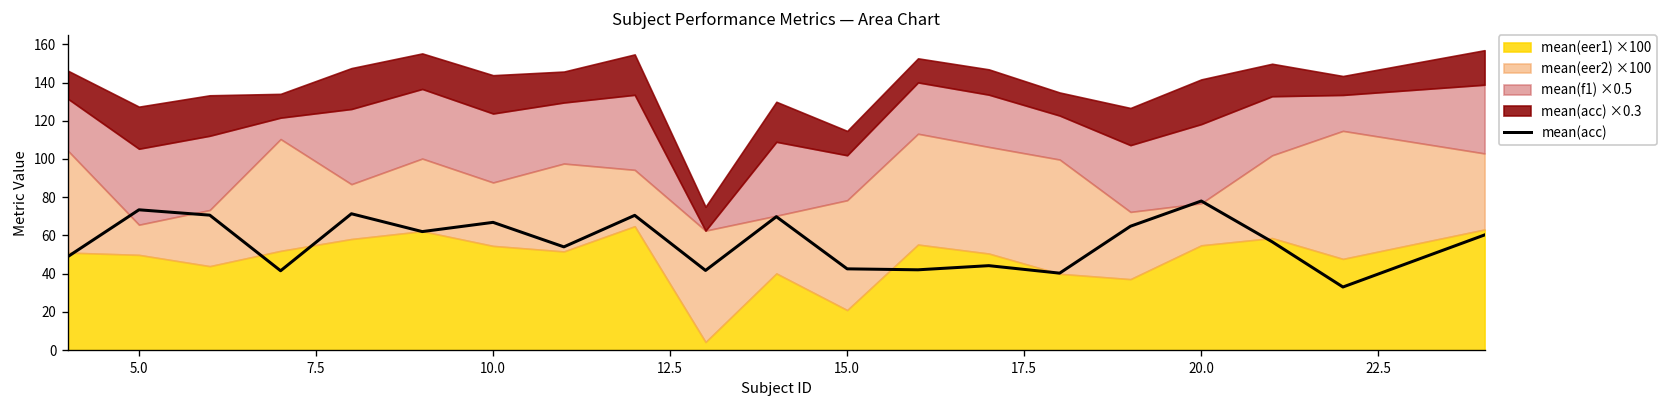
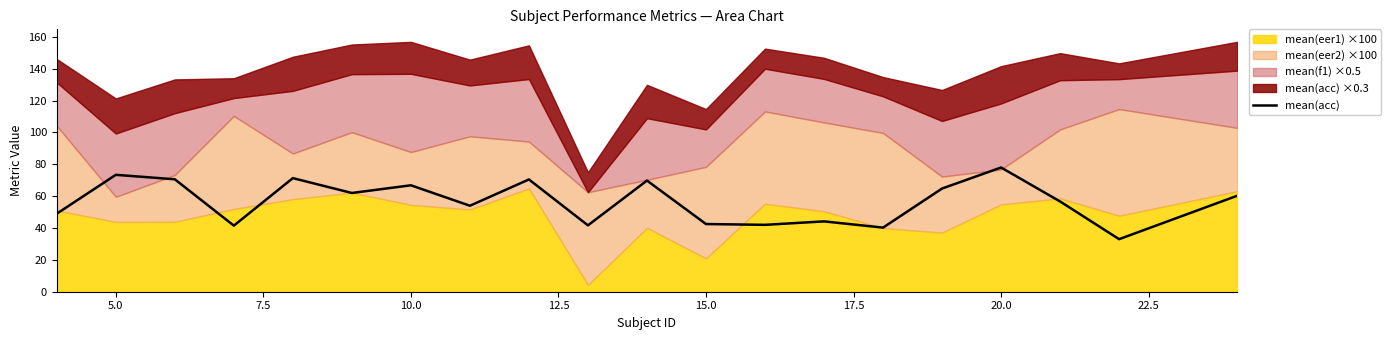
  {
    "mean(eer1) ×100": {
-     "5.0": 50,
+     "5.0": 44,
      "10.0": 55,
      "15.0": 21,
      "20.0": 55
    },
    "mean(acc)": {
      "5.0": 73,
      "10.0": 67,
      "15.0": 43
    },
    "mean(eer2) ×100": {
      "5.0": 16,
      "10.0": 33,
      "15.0": 57
    },
    "mean(f1) ×0.5": {
      "5.0": 40,
-     "10.0": 36,
+     "10.0": 49,
      "15.0": 24,
      "20.0": 41
    },
    "mean(acc) ×0.3": {
      "5.0": 22,
      "10.0": 20,
      "15.0": 13,
      "20.0": 23
    }
  }
